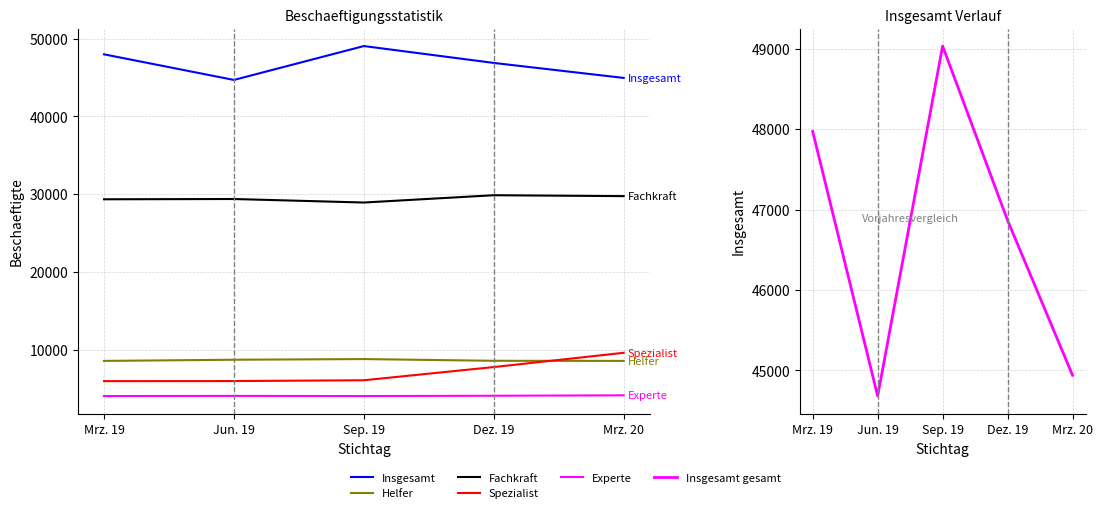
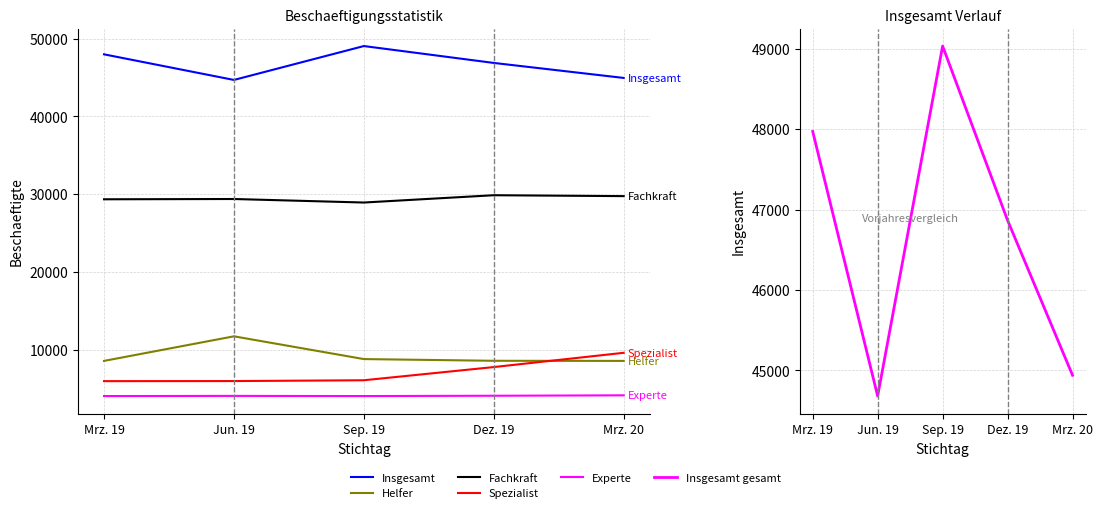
  {
    "Beschaeftigungsstatistik": {
      "Insgesamt": {
        "Mrz. 19": 48000,
        "Jun. 19": 45000,
        "Sep. 19": 49000,
        "Dez. 19": 47000,
        "Mrz. 20": 45000
      },
      "Helfer": {
        "Mrz. 19": 9000,
-       "Jun. 19": 9000,
+       "Jun. 19": 12000,
        "Sep. 19": 9000,
        "Dez. 19": 9000,
        "Mrz. 20": 9000
      },
      "Fachkraft": {
        "Mrz. 19": 29000,
        "Jun. 19": 29000,
        "Sep. 19": 29000,
        "Dez. 19": 30000,
        "Mrz. 20": 30000
      },
      "Spezialist": {
        "Mrz. 19": 6000,
        "Jun. 19": 6000,
        "Sep. 19": 6000,
        "Dez. 19": 8000,
        "Mrz. 20": 10000
      },
      "Experte": {
        "Mrz. 19": 4000,
        "Jun. 19": 4000,
        "Sep. 19": 4000,
        "Dez. 19": 4000,
        "Mrz. 20": 4000
      }
    },
    "Insgesamt Verlauf": {
      "Mrz. 19": 48000,
      "Jun. 19": 44700,
      "Sep. 19": 49000,
      "Dez. 19": 46900,
      "Mrz. 20": 44900
    }
  }
